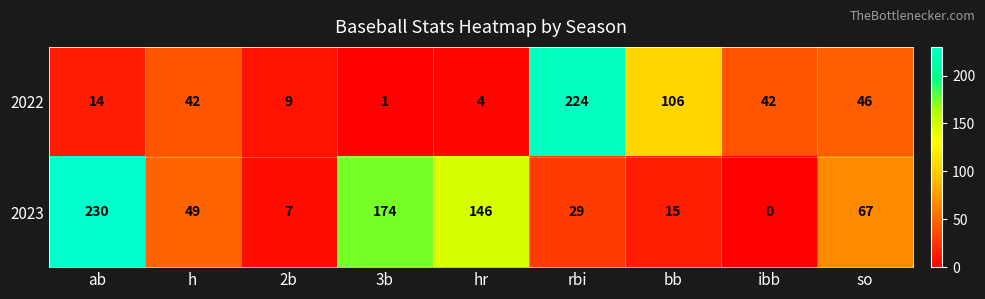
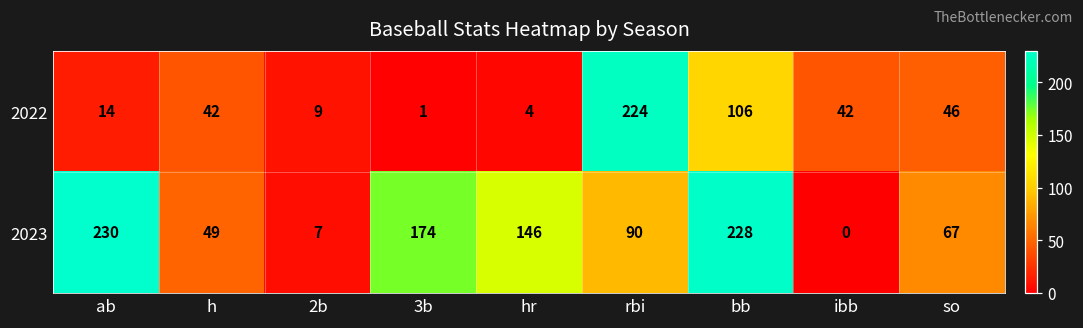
  {
    "2022": {
      "ab": 14,
      "h": 42,
      "2b": 9,
      "3b": 1,
      "hr": 4,
      "rbi": 224,
      "bb": 106,
      "ibb": 42,
      "so": 46
    },
    "2023": {
      "ab": 230,
      "h": 49,
      "2b": 7,
      "3b": 174,
      "hr": 146,
-     "rbi": 29,
-     "bb": 15,
+     "rbi": 90,
+     "bb": 228,
      "ibb": 0,
      "so": 67
    }
  }
